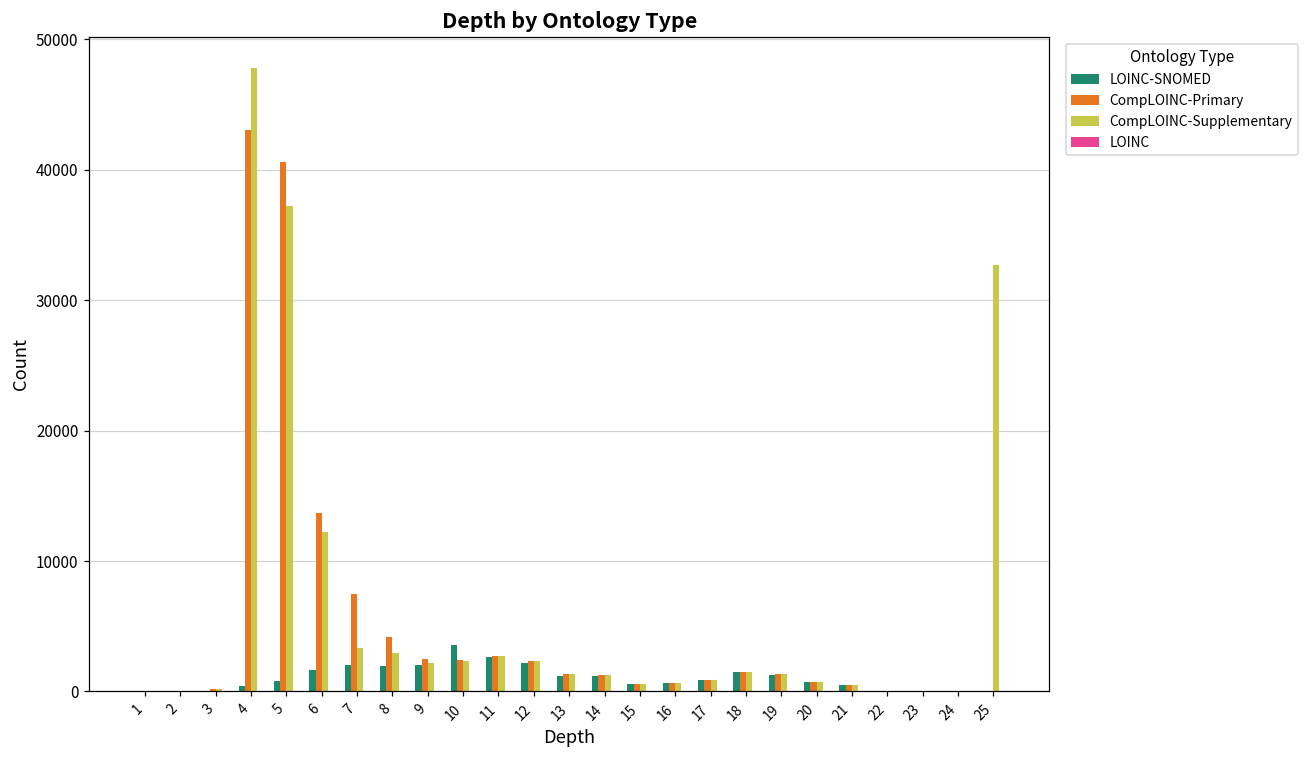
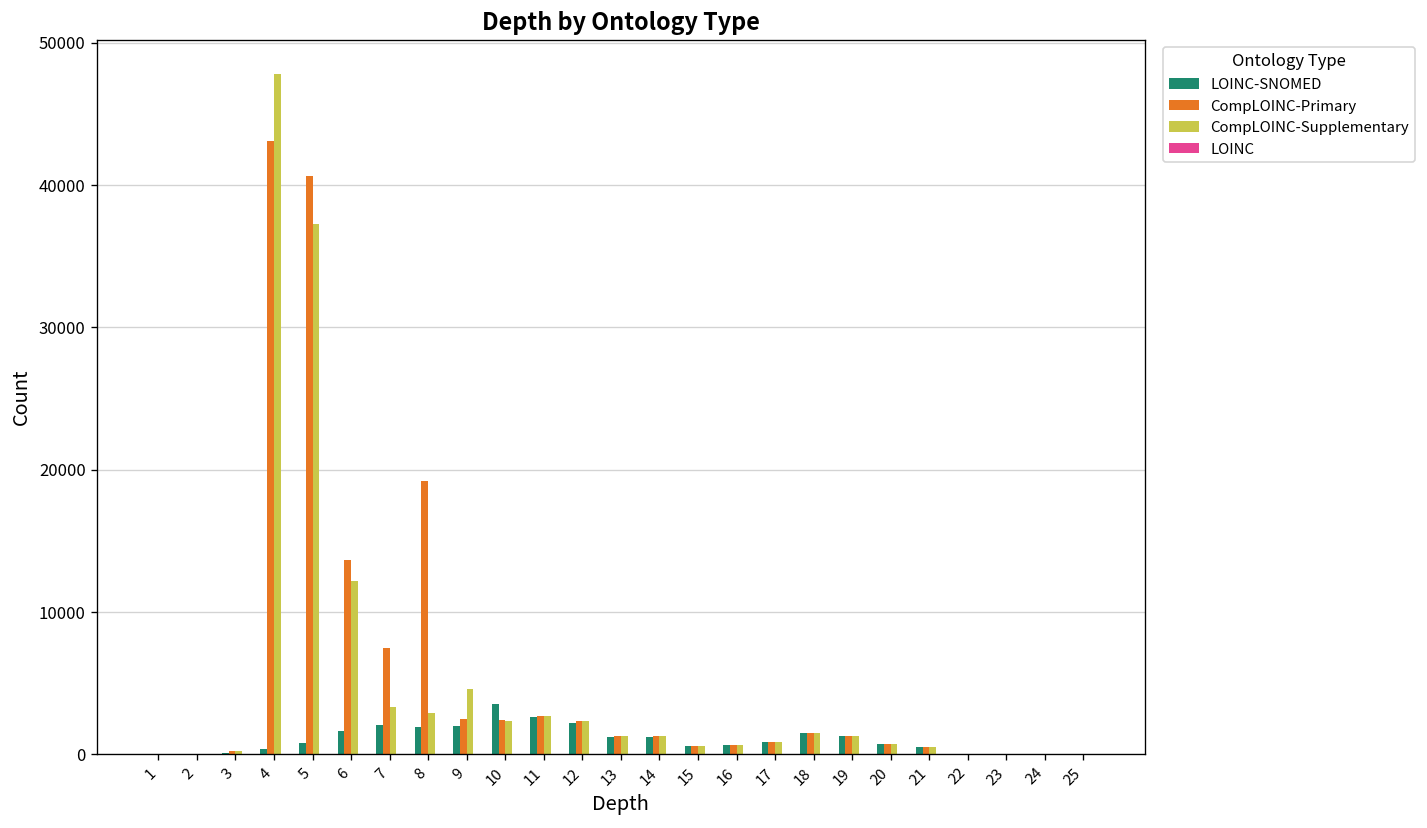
  {
    "LOINC-SNOMED": {
      "4": 400,
      "5": 800,
      "6": 1600,
      "7": 2000,
      "8": 2000,
      "9": 2000,
      "10": 3500,
      "11": 2600,
      "12": 2200,
      "13": 1200,
      "14": 1200,
      "15": 600,
      "16": 600,
      "17": 900,
      "18": 1500,
      "19": 1300,
      "20": 700,
      "21": 500
    },
    "CompLOINC-Primary": {
      "3": 200,
      "4": 43100,
      "5": 40600,
      "6": 13700,
      "7": 7500,
-     "8": 4200,
+     "8": 19200,
      "9": 2500,
      "10": 2400,
      "11": 2700,
      "12": 2400,
      "13": 1300,
      "14": 1300,
      "15": 600,
      "16": 700,
      "17": 900,
      "18": 1500,
      "19": 1300,
      "20": 700,
      "21": 500
    },
    "CompLOINC-Supplementary": {
      "3": 200,
      "4": 47800,
      "5": 37300,
      "6": 12200,
      "7": 3300,
      "8": 2900,
-     "9": 2200,
+     "9": 4600,
      "10": 2300,
      "11": 2700,
      "12": 2400,
      "13": 1300,
      "14": 1300,
      "15": 600,
      "16": 700,
      "17": 900,
      "18": 1500,
      "19": 1300,
      "20": 700,
      "21": 500,
-     "25": 32700
+     "25": 0
    },
    "LOINC": {
      "1": 0,
      "2": 0,
      "3": 0,
      "4": 0,
      "5": 0,
      "6": 0,
      "7": 0,
      "8": 0,
      "9": 0,
      "10": 0,
      "11": 0,
      "12": 0,
      "13": 0,
      "14": 0,
      "15": 0,
      "16": 0,
      "17": 0,
      "18": 0,
      "19": 0,
      "20": 0,
      "21": 0,
      "22": 0,
      "23": 0,
      "24": 0,
      "25": 0
    }
  }
